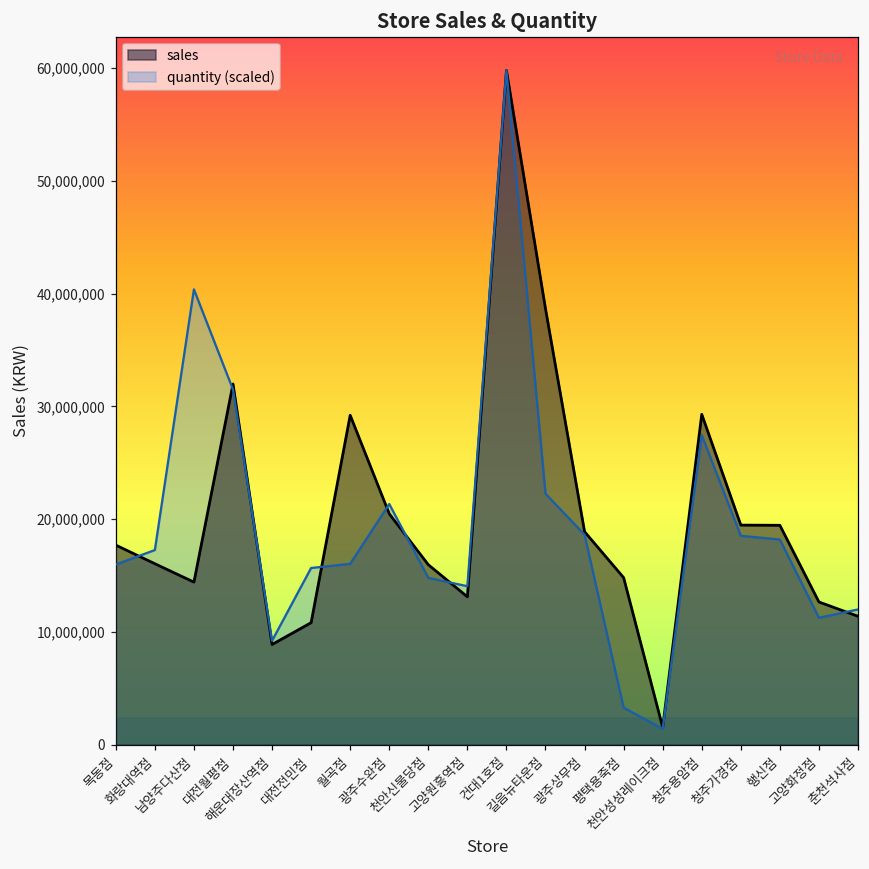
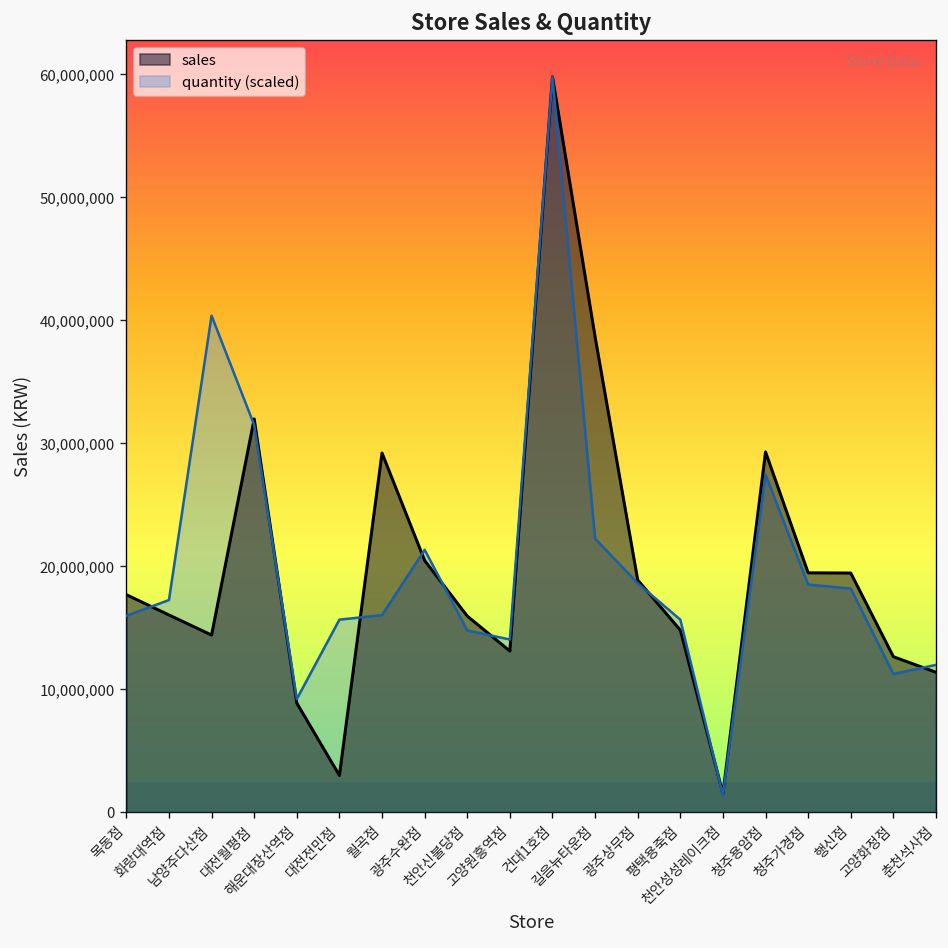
  {
    "sales": {
      "목동점": "17,700,000",
      "화랑대역점": "16,100,000",
      "남양주다산점": "14,400,000",
      "대전월평점": "32,000,000",
      "해운대장산역점": "8,900,000",
-     "대전전민점": "10,800,000",
+     "대전전민점": "3,000,000",
      "월곡점": "29,200,000",
      "광주수완점": "20,500,000",
      "천안신불당점": "16,000,000",
      "고양원흥역점": "13,100,000",
      "길음뉴타운점": "38,700,000",
      "광주상무점": "18,900,000",
      "평택용죽점": "14,800,000",
      "청주용암점": "29,300,000",
      "청주가경점": "19,500,000",
      "행신점": "19,500,000",
      "고양화정점": "12,700,000",
      "춘천석사점": "11,400,000"
    },
    "quantity (scaled)": {
      "목동점": "16,000,000",
      "화랑대역점": "17,300,000",
      "남양주다산점": "40,400,000",
      "대전월평점": "31,500,000",
      "해운대장산역점": "9,200,000",
      "대전전민점": "15,700,000",
      "월곡점": "16,000,000",
      "광주수완점": "21,300,000",
      "천안신불당점": "14,800,000",
      "고양원흥역점": "14,100,000",
      "길음뉴타운점": "22,300,000",
      "광주상무점": "18,600,000",
-     "평택용죽점": "3,300,000",
+     "평택용죽점": "15,700,000",
      "청주용암점": "27,500,000",
      "청주가경점": "18,500,000",
      "행신점": "18,200,000",
      "고양화정점": "11,300,000",
      "춘천석사점": "12,000,000"
    }
  }
